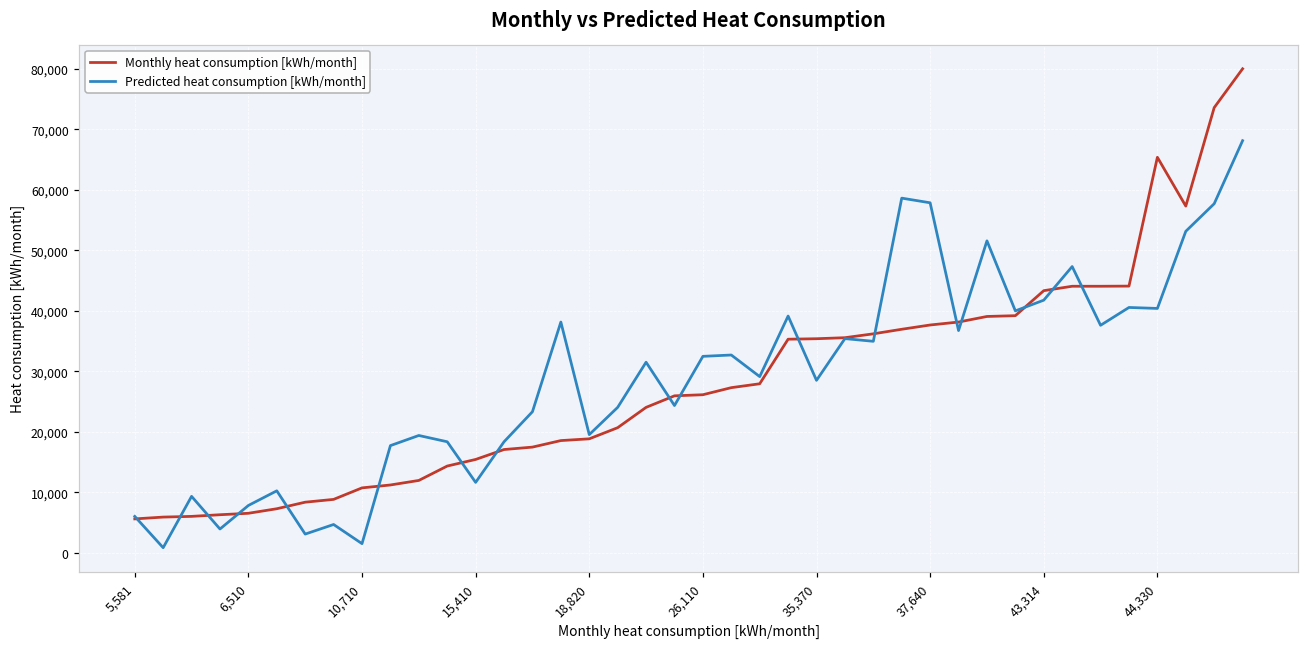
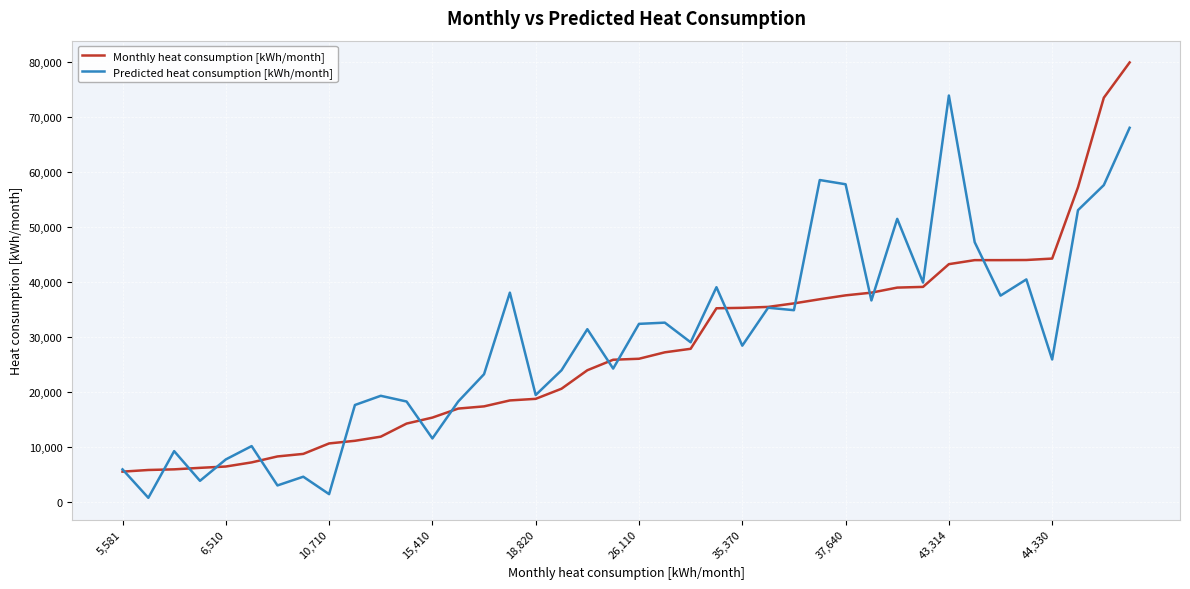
  {
    "Monthly heat consumption [kWh/month]": {
      "6,510": "7,000",
      "10,710": "11,000",
      "15,410": "15,000",
      "18,820": "19,000",
      "26,110": "26,000",
      "35,370": "35,000",
      "37,640": "38,000",
      "43,314": "43,000",
-     "44,330": "65,000"
+     "44,330": "44,000"
    },
    "Predicted heat consumption [kWh/month]": {
      "6,510": "8,000",
      "10,710": "1,000",
      "15,410": "12,000",
      "18,820": "20,000",
      "26,110": "32,000",
      "35,370": "28,000",
      "37,640": "58,000",
-     "43,314": "42,000",
-     "44,330": "40,000"
+     "43,314": "74,000",
+     "44,330": "26,000"
    }
  }
